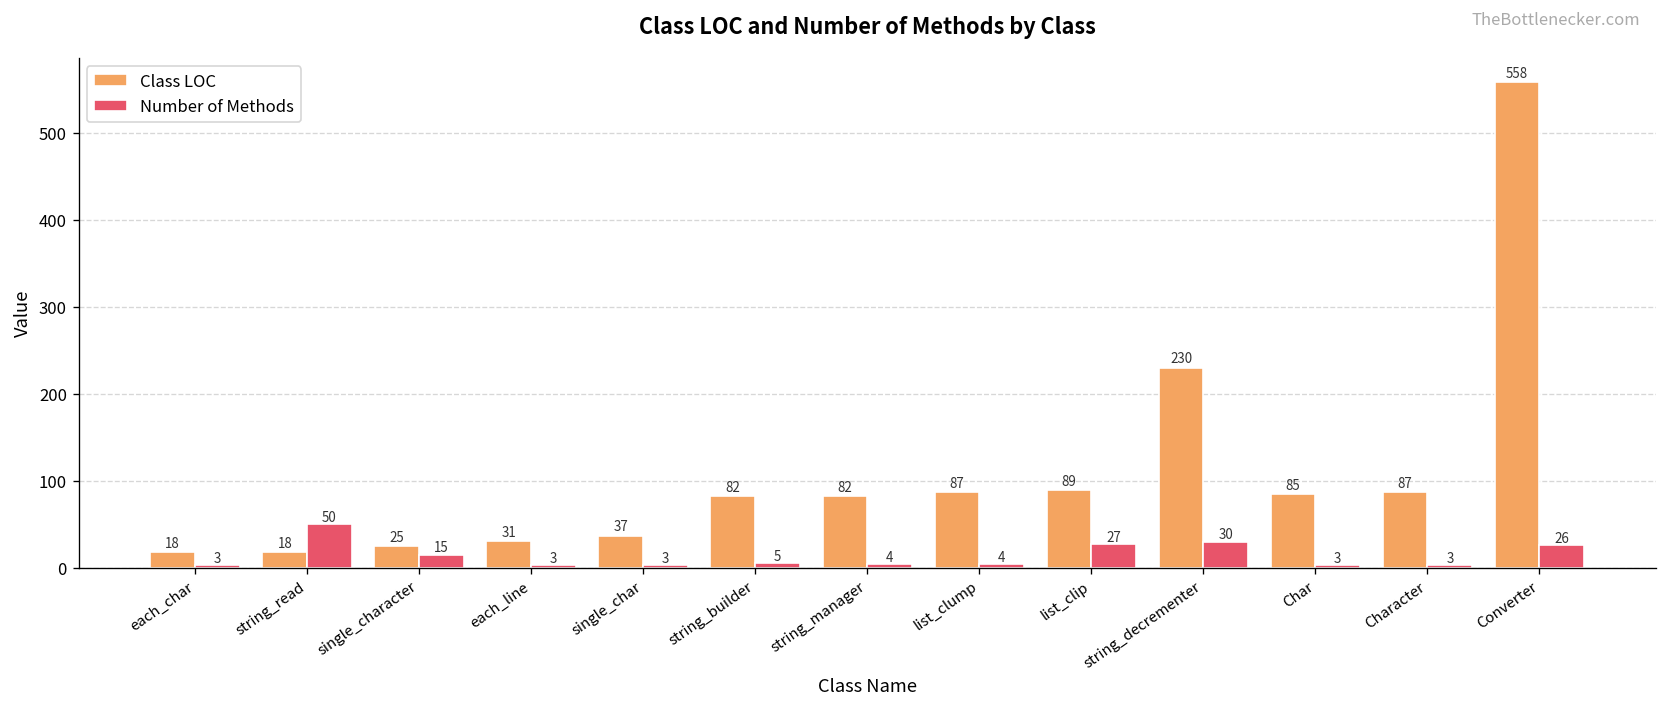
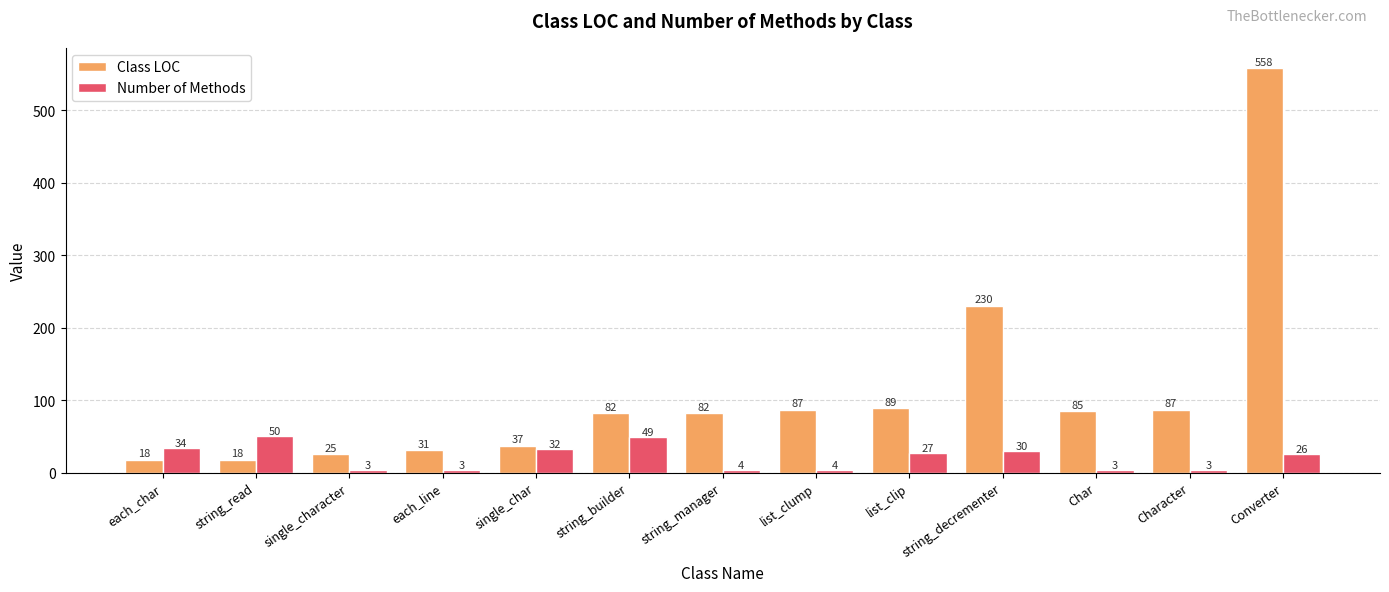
  {
    "Class LOC": {
      "each_char": 18,
      "string_read": 18,
      "single_character": 25,
      "each_line": 31,
      "single_char": 37,
      "string_builder": 82,
      "string_manager": 82,
      "list_clump": 87,
      "list_clip": 89,
      "string_decrementer": 230,
      "Char": 85,
      "Character": 87,
      "Converter": 558
    },
    "Number of Methods": {
-     "each_char": 3,
+     "each_char": 34,
      "string_read": 50,
-     "single_character": 15,
+     "single_character": 3,
      "each_line": 3,
-     "single_char": 3,
-     "string_builder": 5,
+     "single_char": 32,
+     "string_builder": 49,
      "string_manager": 4,
      "list_clump": 4,
      "list_clip": 27,
      "string_decrementer": 30,
      "Char": 3,
      "Character": 3,
      "Converter": 26
    }
  }
